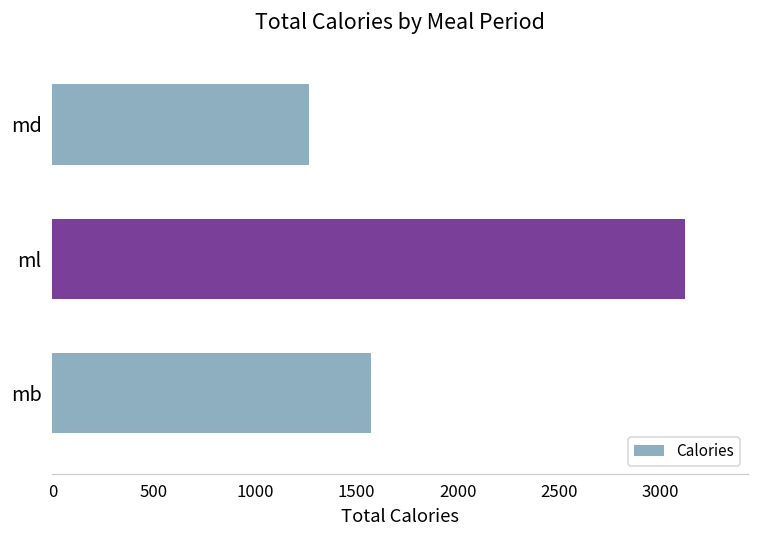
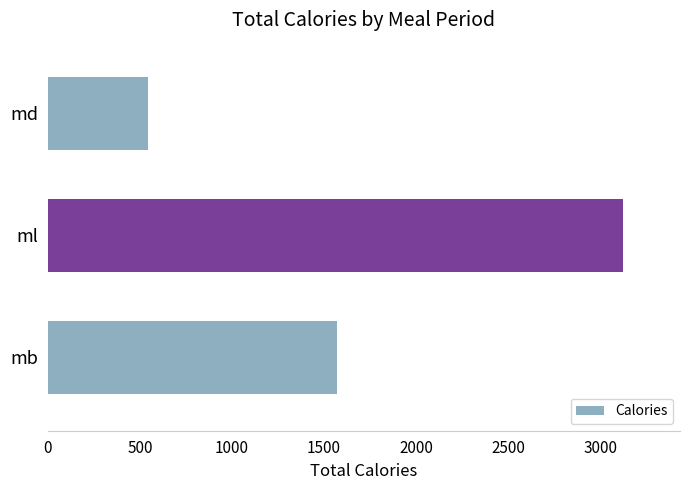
  {
-   "md": 1270,
+   "md": 550,
    "ml": 3120,
    "mb": 1570
  }
